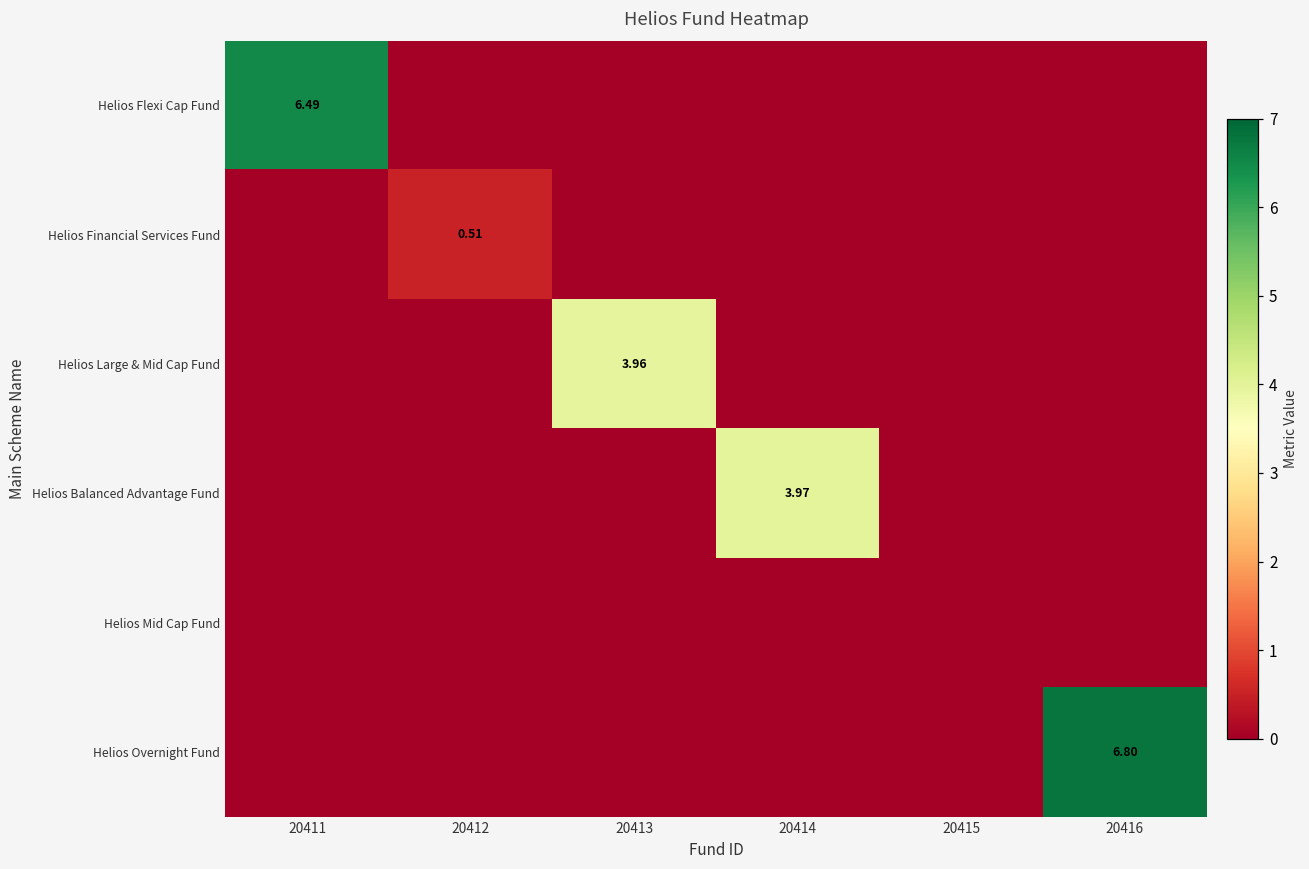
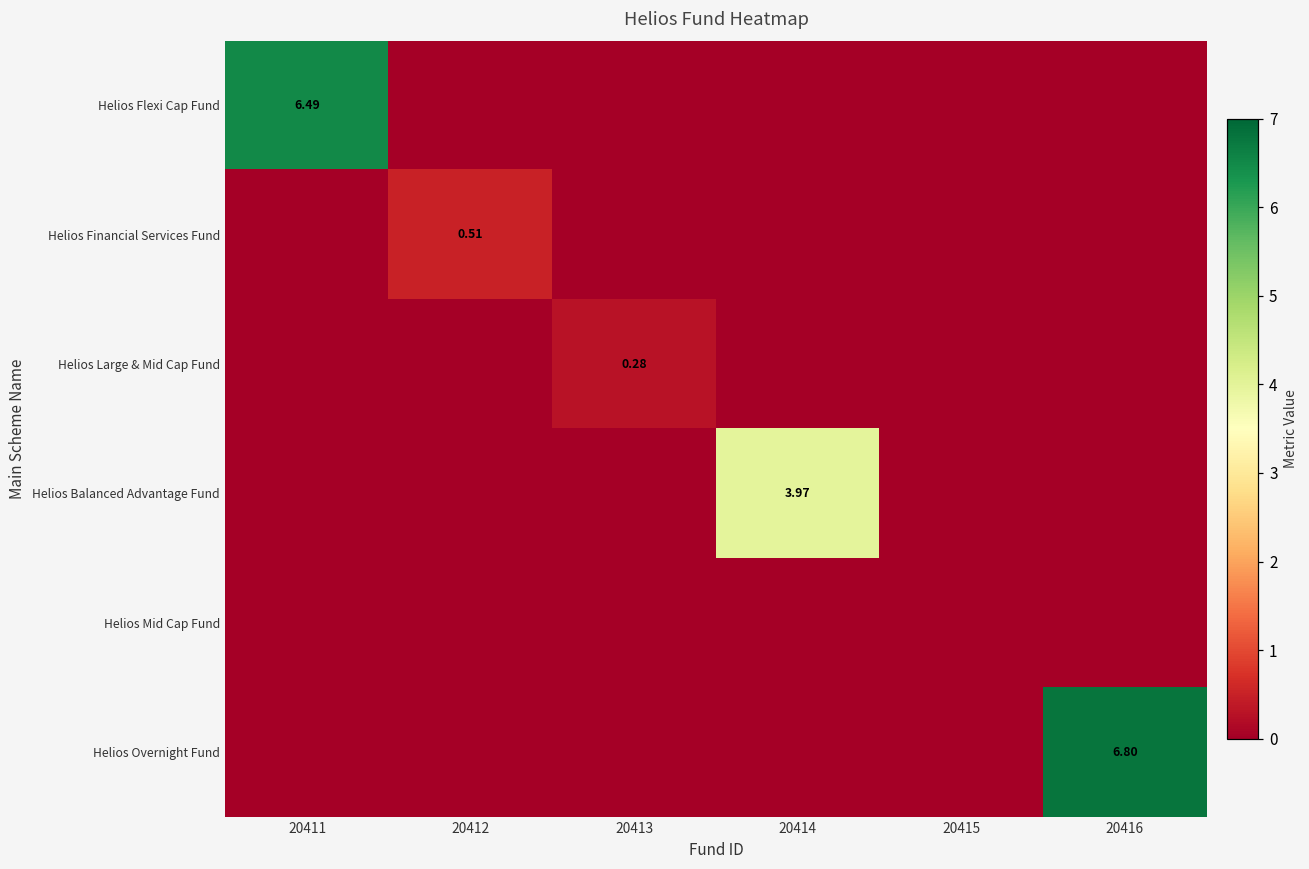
  {
    "Helios Flexi Cap Fund": {
      "20411": 6.49
    },
    "Helios Financial Services Fund": {
      "20412": 0.51
    },
    "Helios Large & Mid Cap Fund": {
-     "20413": 3.96
+     "20413": 0.28
    },
    "Helios Balanced Advantage Fund": {
      "20414": 3.97
    },
    "Helios Overnight Fund": {
      "20416": 6.80
    }
  }
